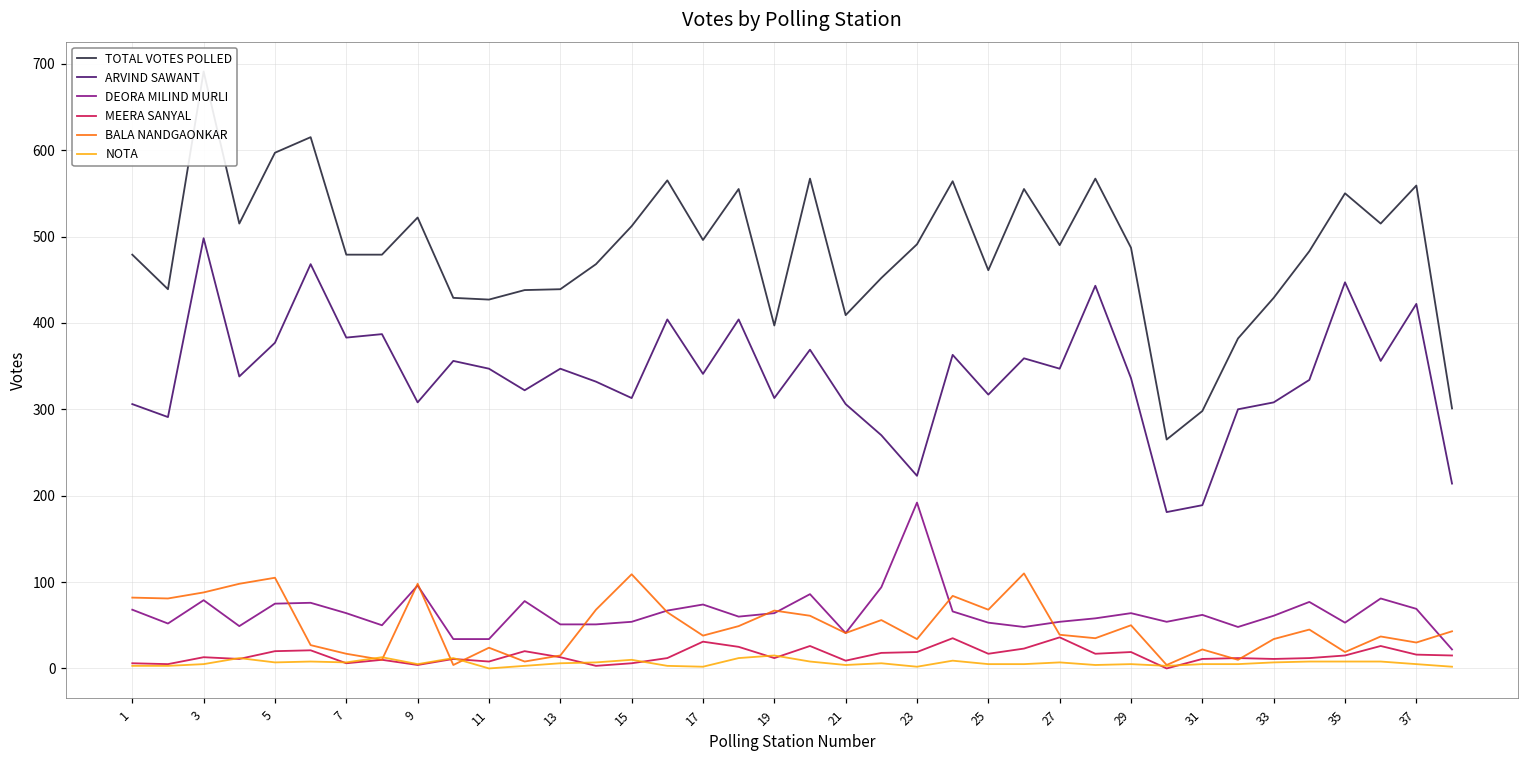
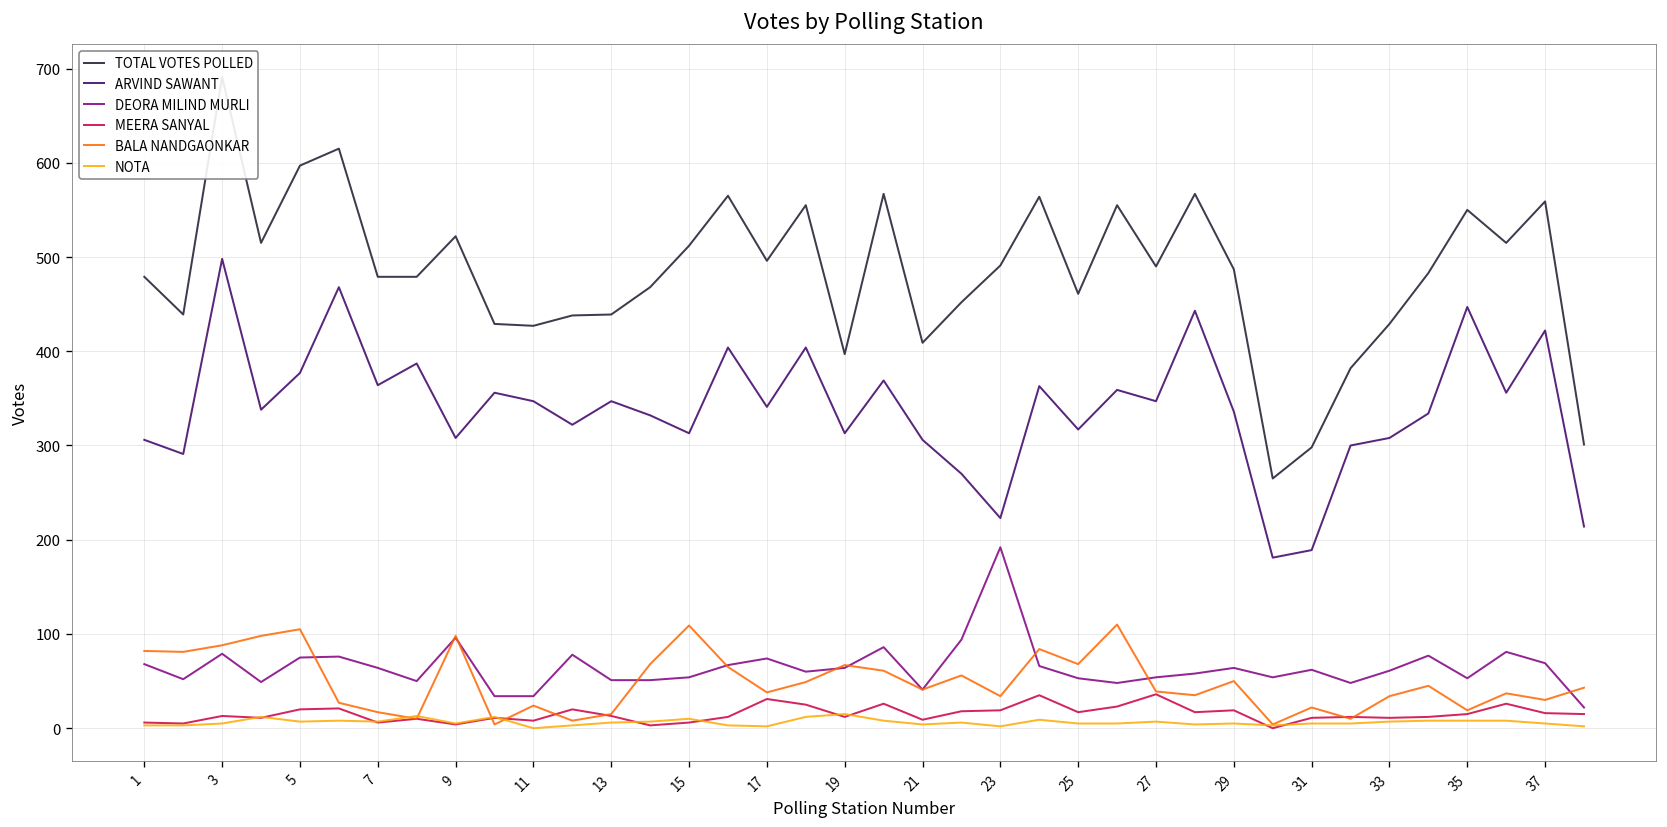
  {
    "TOTAL VOTES POLLED": {
      "1": 480,
      "5": 600,
      "7": 480,
      "9": 520,
      "11": 430,
      "13": 440,
      "15": 510,
      "17": 500,
      "19": 400,
      "21": 410,
      "23": 490,
      "25": 460,
      "27": 490,
      "29": 490,
      "31": 300,
      "33": 430,
      "35": 550,
      "37": 560
    },
    "ARVIND SAWANT": {
      "1": 310,
      "3": 500,
      "5": 380,
-     "7": 380,
+     "7": 360,
      "9": 310,
      "11": 350,
      "13": 350,
      "15": 310,
      "17": 340,
      "19": 310,
      "21": 310,
      "23": 220,
      "25": 320,
      "27": 350,
      "29": 340,
      "31": 190,
      "33": 310,
      "35": 450,
      "37": 420
    },
    "DEORA MILIND MURLI": {
      "1": 70,
      "3": 80,
      "5": 80,
      "7": 60,
      "11": 30,
      "13": 50,
      "15": 50,
      "17": 70,
      "23": 190,
      "25": 50,
      "27": 50,
      "29": 60,
      "31": 60,
      "33": 60,
      "35": 50,
      "37": 70
    },
    "MEERA SANYAL": {
      "3": 10,
      "5": 20,
      "11": 10,
      "15": 10,
      "17": 30,
      "21": 10,
      "23": 20,
      "25": 20,
      "29": 20,
      "31": 10,
      "33": 10,
      "35": 20,
      "37": 20
    },
    "BALA NANDGAONKAR": {
      "1": 80,
      "3": 90,
      "5": 110,
      "7": 20,
      "11": 20,
      "15": 110,
      "17": 40,
      "23": 30,
      "25": 70,
      "29": 50,
      "31": 20,
      "33": 30,
      "35": 20,
      "37": 30
    },
    "NOTA": {
      "3": 10,
      "5": 10,
      "11": 0,
      "13": 10,
      "15": 10,
      "17": 0,
      "21": 0,
      "23": 0,
      "25": 10,
      "27": 10,
      "29": 10,
      "31": 10,
      "33": 10,
      "35": 10,
      "37": 10
    }
  }
